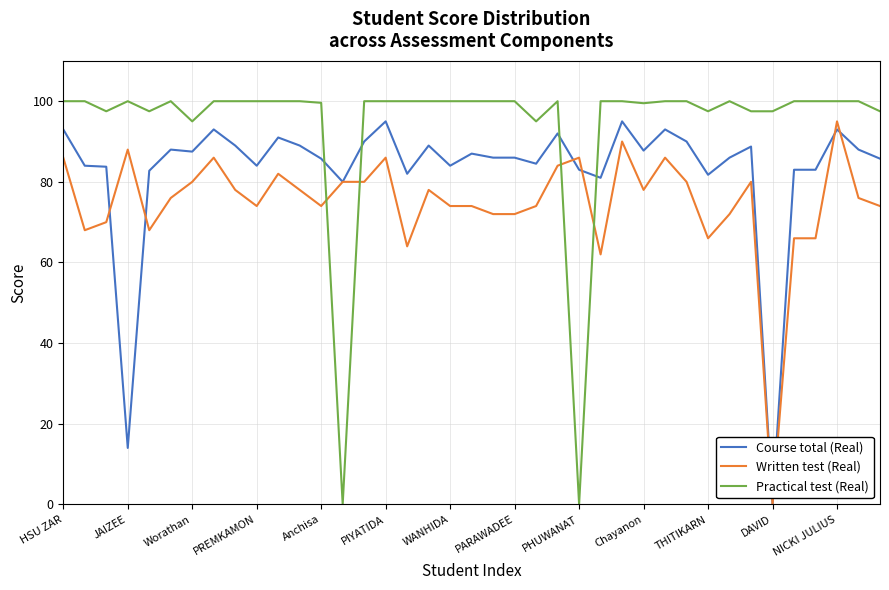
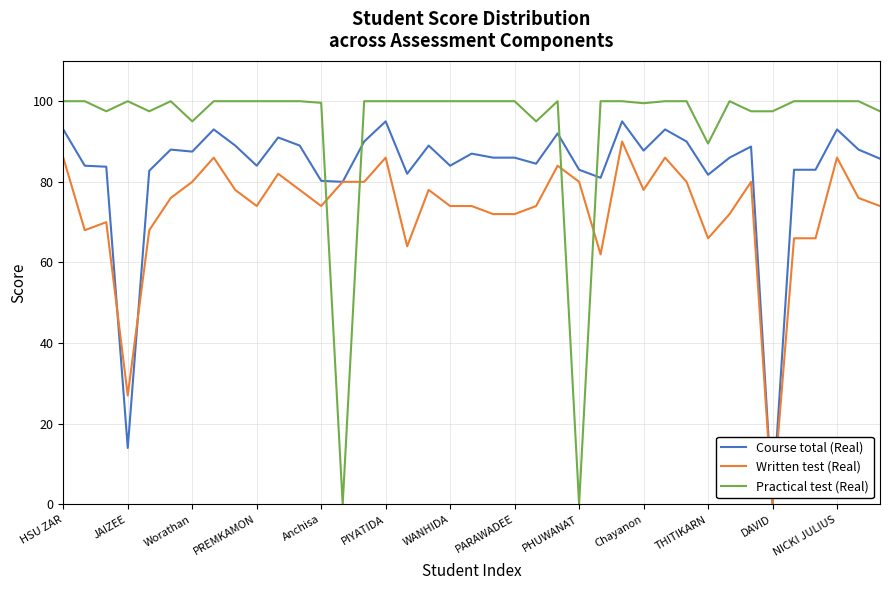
  {
    "Course total (Real)": {
      "HSU ZAR": 93,
      "JAIZEE": 14,
      "Worathan": 88,
      "PREMKAMON": 84,
-     "Anchisa": 86,
+     "Anchisa": 80,
      "PIYATIDA": 95,
      "WANHIDA": 84,
      "PARAWADEE": 86,
      "PHUWANAT": 83,
      "Chayanon": 88,
      "THITIKARN": 82,
      "NICKI JULIUS": 93
    },
    "Written test (Real)": {
      "HSU ZAR": 86,
-     "JAIZEE": 88,
+     "JAIZEE": 27,
      "Worathan": 80,
      "PREMKAMON": 74,
      "Anchisa": 74,
      "PIYATIDA": 86,
      "WANHIDA": 74,
      "PARAWADEE": 72,
-     "PHUWANAT": 86,
+     "PHUWANAT": 80,
      "Chayanon": 78,
      "THITIKARN": 66,
-     "NICKI JULIUS": 95
+     "NICKI JULIUS": 86
    },
    "Practical test (Real)": {
      "HSU ZAR": 100,
      "JAIZEE": 100,
      "Worathan": 95,
      "PREMKAMON": 100,
      "Anchisa": 100,
      "PIYATIDA": 100,
      "WANHIDA": 100,
      "PARAWADEE": 100,
      "PHUWANAT": 0,
      "Chayanon": 100,
-     "THITIKARN": 98,
+     "THITIKARN": 90,
      "DAVID": 98,
      "NICKI JULIUS": 100
    }
  }
